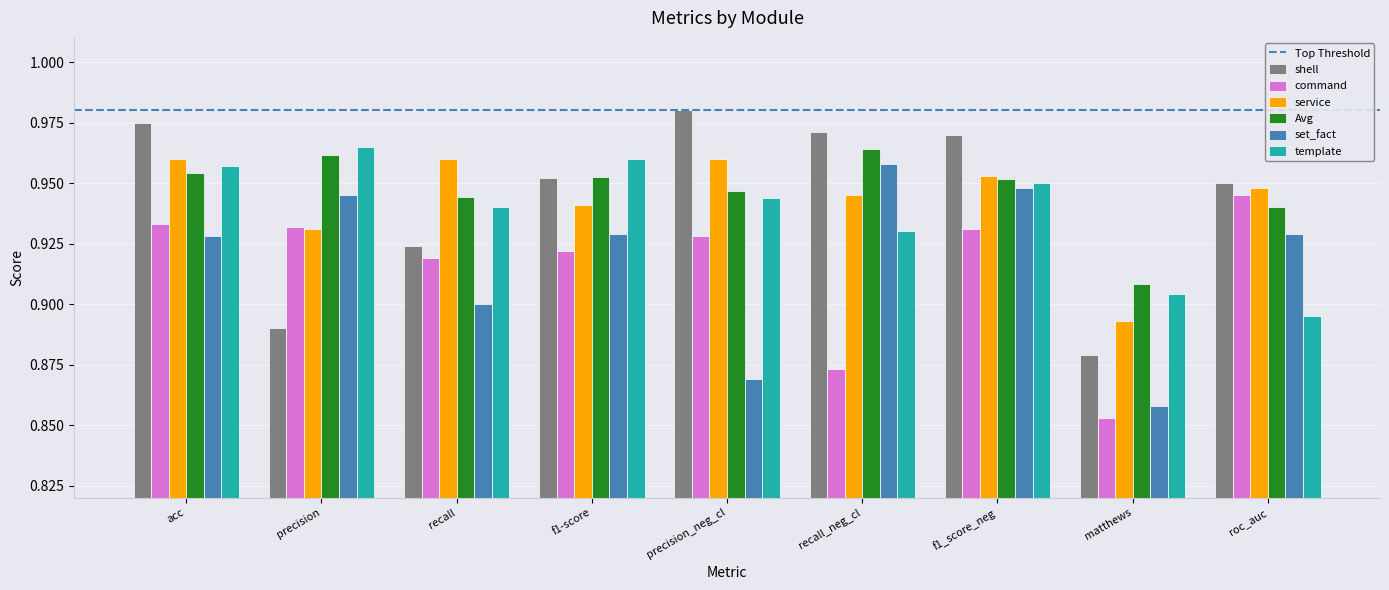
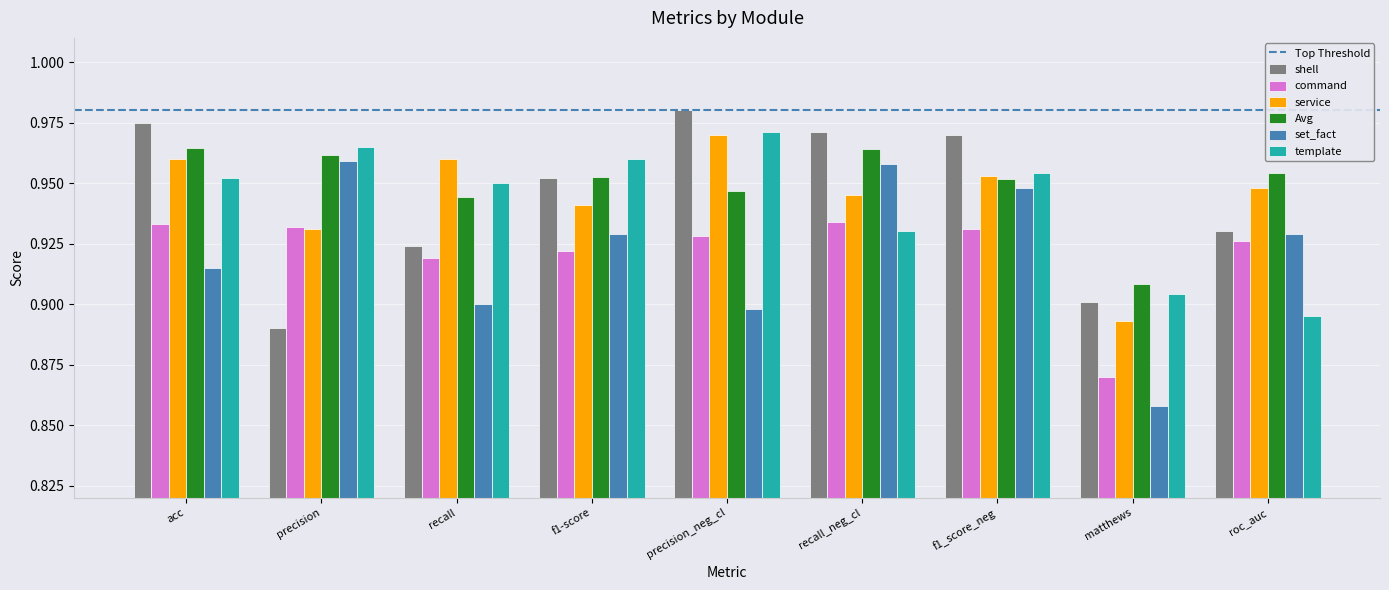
  {
    "shell": {
      "acc": 0.975,
      "precision": 0.890,
      "recall": 0.924,
      "f1-score": 0.952,
      "precision_neg_cl": 0.980,
      "recall_neg_cl": 0.971,
      "f1_score_neg": 0.970,
-     "matthews": 0.879,
-     "roc_auc": 0.95
+     "matthews": 0.901,
+     "roc_auc": 0.93
    },
    "command": {
      "acc": 0.933,
      "precision": 0.932,
      "recall": 0.919,
      "f1-score": 0.922,
      "precision_neg_cl": 0.928,
-     "recall_neg_cl": 0.873,
+     "recall_neg_cl": 0.934,
      "f1_score_neg": 0.931,
-     "matthews": 0.853,
-     "roc_auc": 0.945
+     "matthews": 0.870,
+     "roc_auc": 0.926
    },
    "service": {
      "acc": 0.96,
      "precision": 0.93,
      "recall": 0.96,
      "f1-score": 0.94,
-     "precision_neg_cl": 0.96,
+     "precision_neg_cl": 0.97,
      "recall_neg_cl": 0.945,
      "f1_score_neg": 0.953,
      "matthews": 0.893,
      "roc_auc": 0.948
    },
    "Avg": {
-     "acc": 0.954,
+     "acc": 0.965,
      "precision": 0.961,
      "recall": 0.944,
      "f1-score": 0.953,
      "precision_neg_cl": 0.947,
      "recall_neg_cl": 0.964,
      "f1_score_neg": 0.952,
      "matthews": 0.908,
-     "roc_auc": 0.940
+     "roc_auc": 0.954
    },
    "set_fact": {
-     "acc": 0.928,
-     "precision": 0.945,
+     "acc": 0.915,
+     "precision": 0.959,
      "recall": 0.900,
      "f1-score": 0.929,
-     "precision_neg_cl": 0.869,
+     "precision_neg_cl": 0.898,
      "recall_neg_cl": 0.958,
      "f1_score_neg": 0.948,
      "matthews": 0.858,
      "roc_auc": 0.929
    },
    "template": {
-     "acc": 0.957,
+     "acc": 0.952,
      "precision": 0.965,
-     "recall": 0.94,
+     "recall": 0.95,
      "f1-score": 0.960,
-     "precision_neg_cl": 0.944,
+     "precision_neg_cl": 0.971,
      "recall_neg_cl": 0.930,
-     "f1_score_neg": 0.950,
+     "f1_score_neg": 0.954,
      "matthews": 0.904,
      "roc_auc": 0.895
    }
  }
